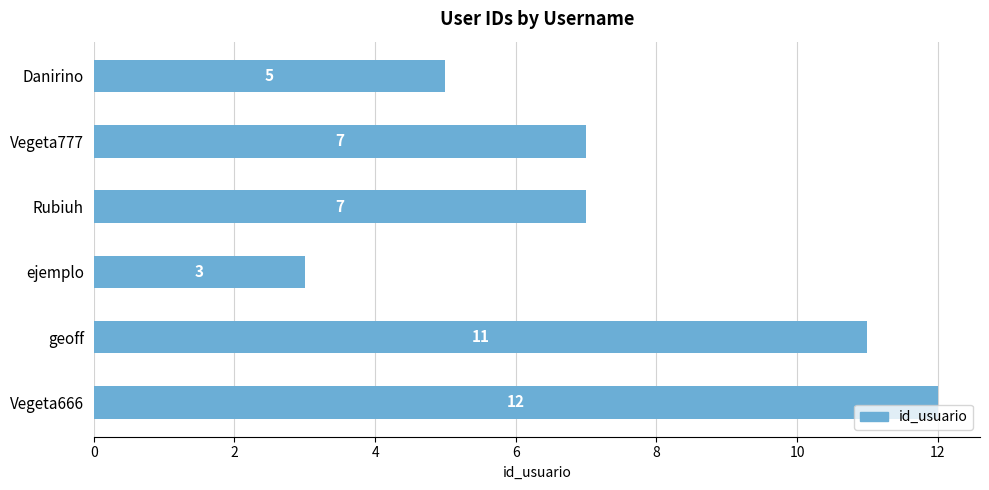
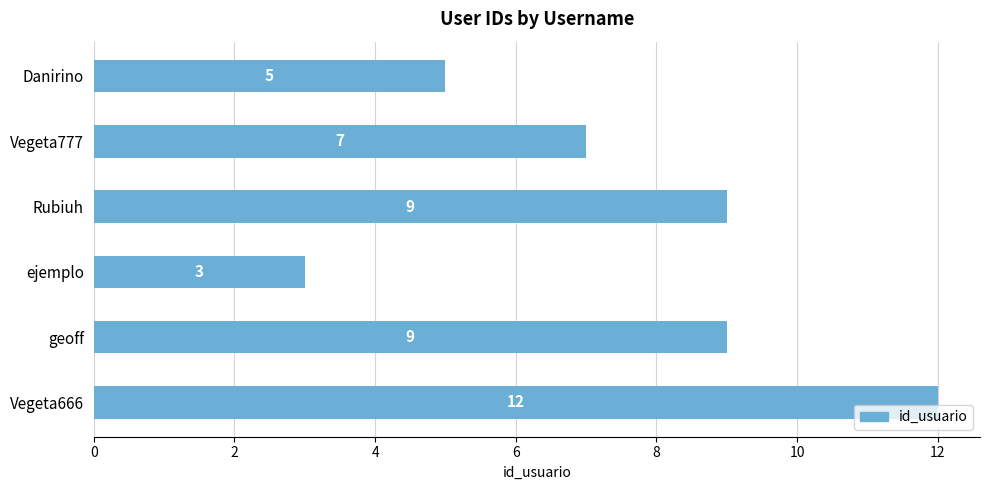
  {
    "Danirino": 5,
    "Vegeta777": 7,
-   "Rubiuh": 7,
+   "Rubiuh": 9,
    "ejemplo": 3,
-   "geoff": 11,
+   "geoff": 9,
    "Vegeta666": 12
  }
